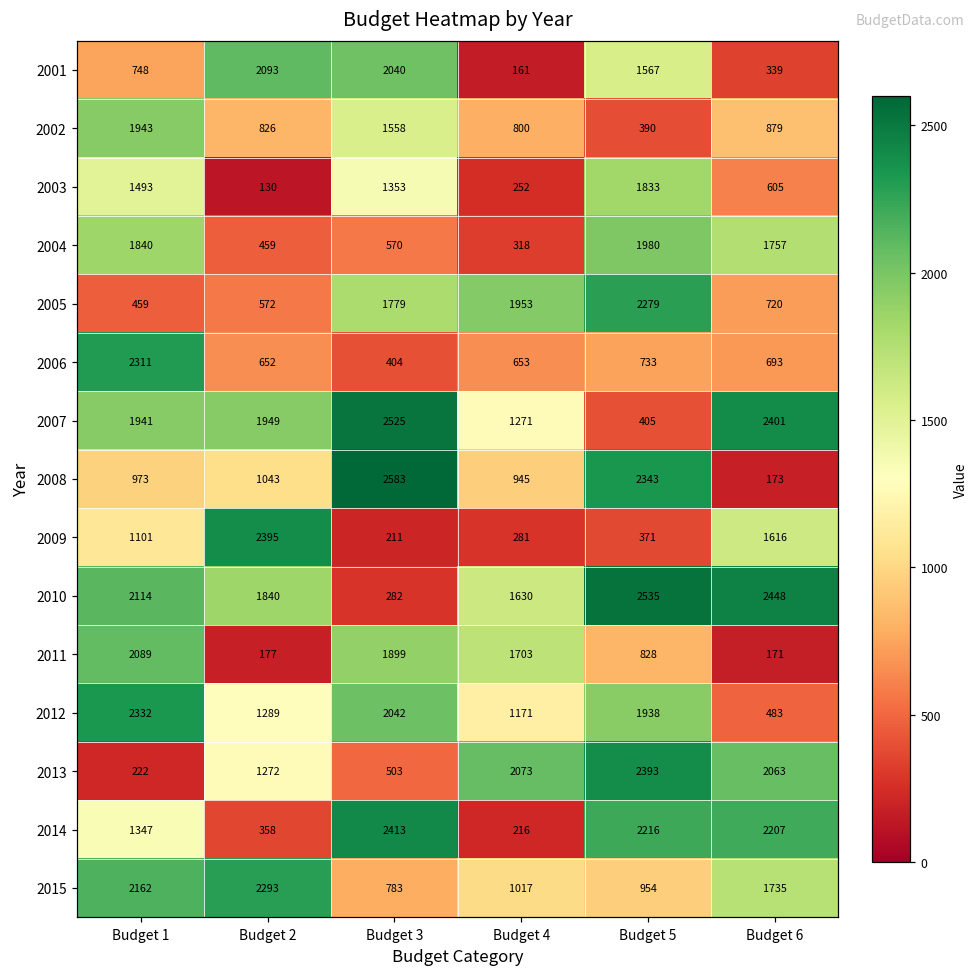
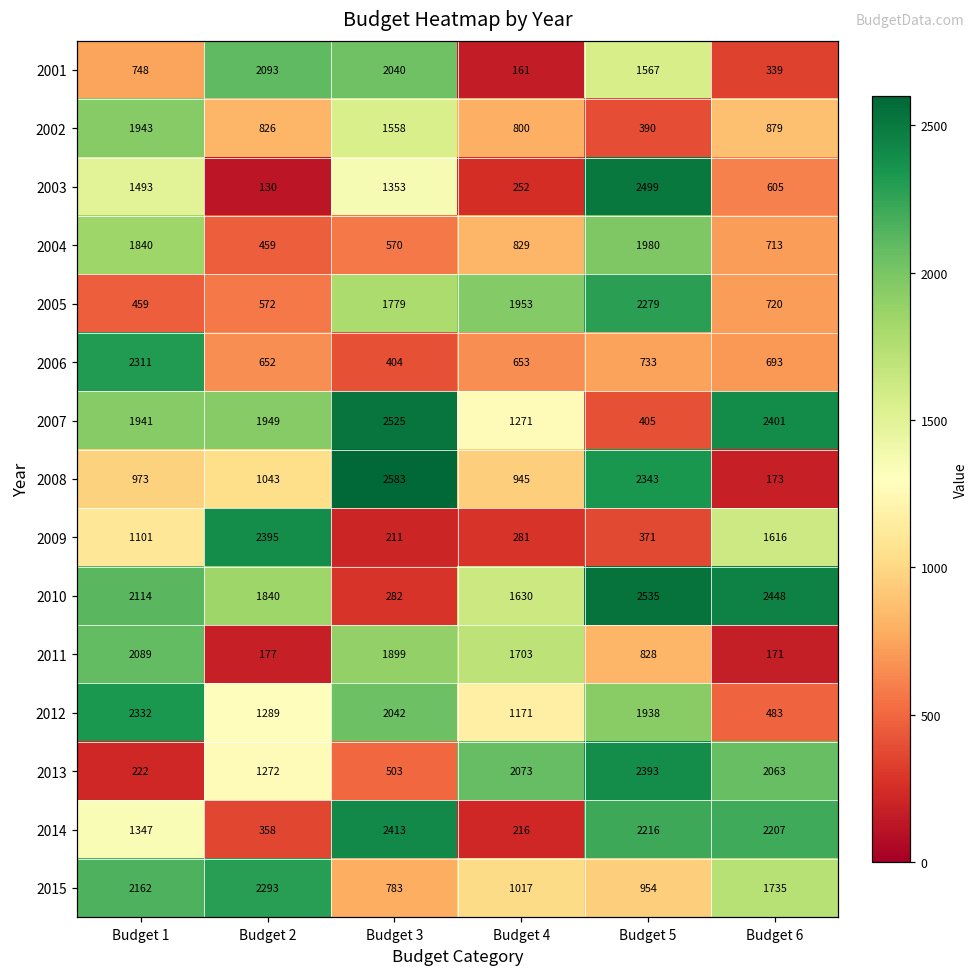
  {
    "2001": {
      "Budget 1": 748,
      "Budget 2": 2093,
      "Budget 3": 2040,
      "Budget 4": 161,
      "Budget 5": 1567,
      "Budget 6": 339
    },
    "2002": {
      "Budget 1": 1943,
      "Budget 2": 826,
      "Budget 3": 1558,
      "Budget 4": 800,
      "Budget 5": 390,
      "Budget 6": 879
    },
    "2003": {
      "Budget 1": 1493,
      "Budget 2": 130,
      "Budget 3": 1353,
      "Budget 4": 252,
-     "Budget 5": 1833,
+     "Budget 5": 2499,
      "Budget 6": 605
    },
    "2004": {
      "Budget 1": 1840,
      "Budget 2": 459,
      "Budget 3": 570,
-     "Budget 4": 318,
+     "Budget 4": 829,
      "Budget 5": 1980,
-     "Budget 6": 1757
+     "Budget 6": 713
    },
    "2005": {
      "Budget 1": 459,
      "Budget 2": 572,
      "Budget 3": 1779,
      "Budget 4": 1953,
      "Budget 5": 2279,
      "Budget 6": 720
    },
    "2006": {
      "Budget 1": 2311,
      "Budget 2": 652,
      "Budget 3": 404,
      "Budget 4": 653,
      "Budget 5": 733,
      "Budget 6": 693
    },
    "2007": {
      "Budget 1": 1941,
      "Budget 2": 1949,
      "Budget 3": 2525,
      "Budget 4": 1271,
      "Budget 5": 405,
      "Budget 6": 2401
    },
    "2008": {
      "Budget 1": 973,
      "Budget 2": 1043,
      "Budget 3": 2583,
      "Budget 4": 945,
      "Budget 5": 2343,
      "Budget 6": 173
    },
    "2009": {
      "Budget 1": 1101,
      "Budget 2": 2395,
      "Budget 3": 211,
      "Budget 4": 281,
      "Budget 5": 371,
      "Budget 6": 1616
    },
    "2010": {
      "Budget 1": 2114,
      "Budget 2": 1840,
      "Budget 3": 282,
      "Budget 4": 1630,
      "Budget 5": 2535,
      "Budget 6": 2448
    },
    "2011": {
      "Budget 1": 2089,
      "Budget 2": 177,
      "Budget 3": 1899,
      "Budget 4": 1703,
      "Budget 5": 828,
      "Budget 6": 171
    },
    "2012": {
      "Budget 1": 2332,
      "Budget 2": 1289,
      "Budget 3": 2042,
      "Budget 4": 1171,
      "Budget 5": 1938,
      "Budget 6": 483
    },
    "2013": {
      "Budget 1": 222,
      "Budget 2": 1272,
      "Budget 3": 503,
      "Budget 4": 2073,
      "Budget 5": 2393,
      "Budget 6": 2063
    },
    "2014": {
      "Budget 1": 1347,
      "Budget 2": 358,
      "Budget 3": 2413,
      "Budget 4": 216,
      "Budget 5": 2216,
      "Budget 6": 2207
    },
    "2015": {
      "Budget 1": 2162,
      "Budget 2": 2293,
      "Budget 3": 783,
      "Budget 4": 1017,
      "Budget 5": 954,
      "Budget 6": 1735
    }
  }
